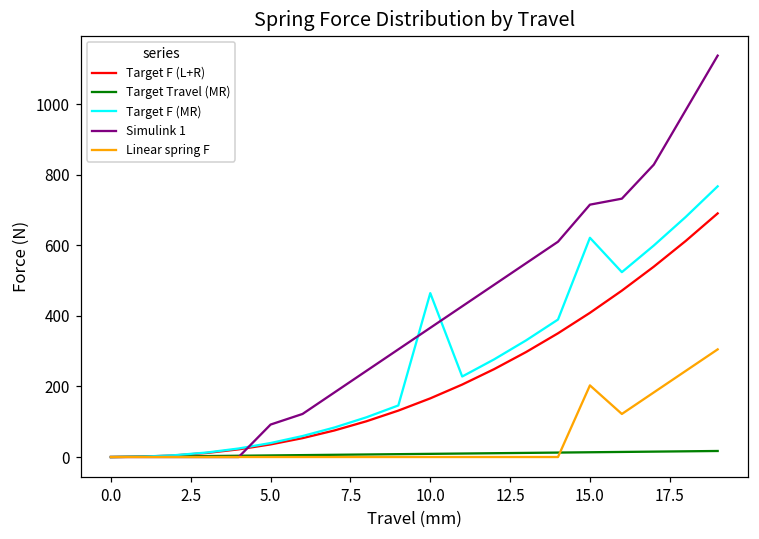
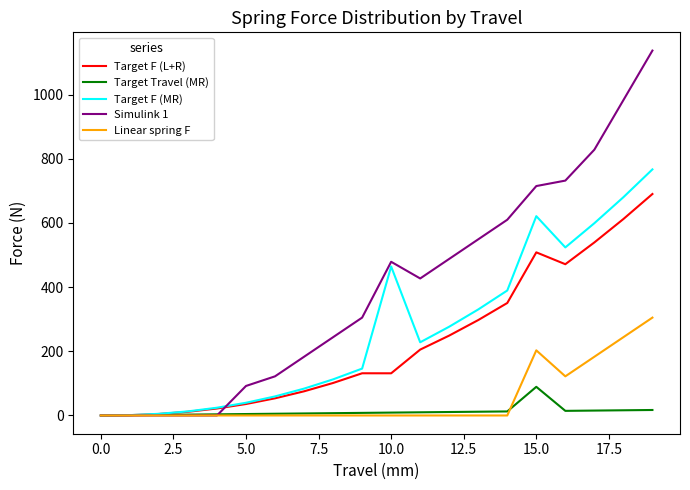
  {
    "Target F (L+R)": {
-     "10.0": 170,
-     "15.0": 410
+     "10.0": 130,
+     "15.0": 510
    },
    "Target Travel (MR)": {
      "10.0": 10,
-     "15.0": 10
+     "15.0": 90
    },
    "Target F (MR)": {
      "10.0": 460,
      "15.0": 620
    },
    "Simulink 1": {
      "5.0": 90,
-     "10.0": 370,
+     "10.0": 480,
      "15.0": 720
    },
    "Linear spring F": {
      "10.0": 0,
      "15.0": 200
    }
  }
